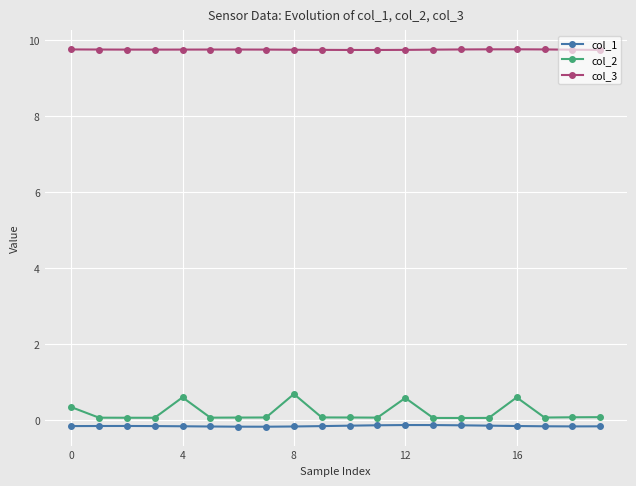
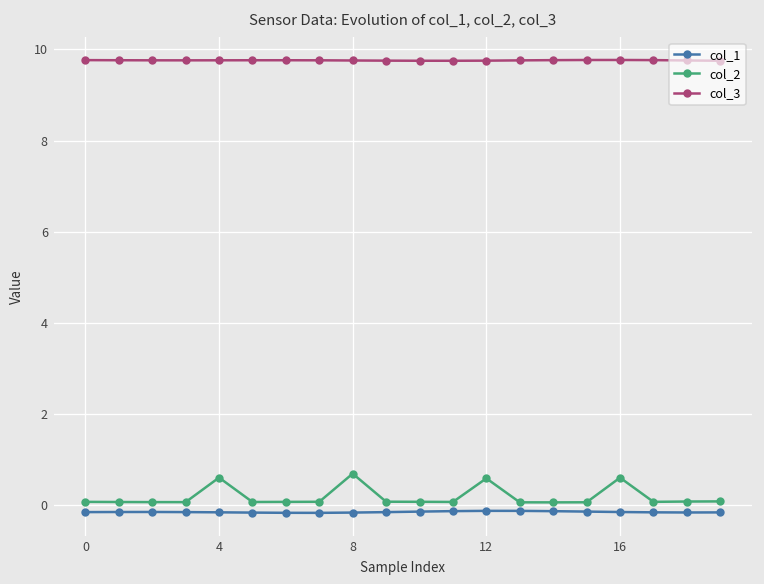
  {
    "col_1": {
      "0": -0.2,
      "4": -0.2,
      "8": -0.2,
      "12": -0.1,
      "16": -0.1
    },
    "col_2": {
-     "0": 0.3,
+     "0": 0.1,
      "4": 0.6,
      "8": 0.7,
      "12": 0.6,
      "16": 0.6
    },
    "col_3": {
      "0": 9.8,
      "4": 9.8,
      "8": 9.8,
      "12": 9.8,
      "16": 9.8
    }
  }
